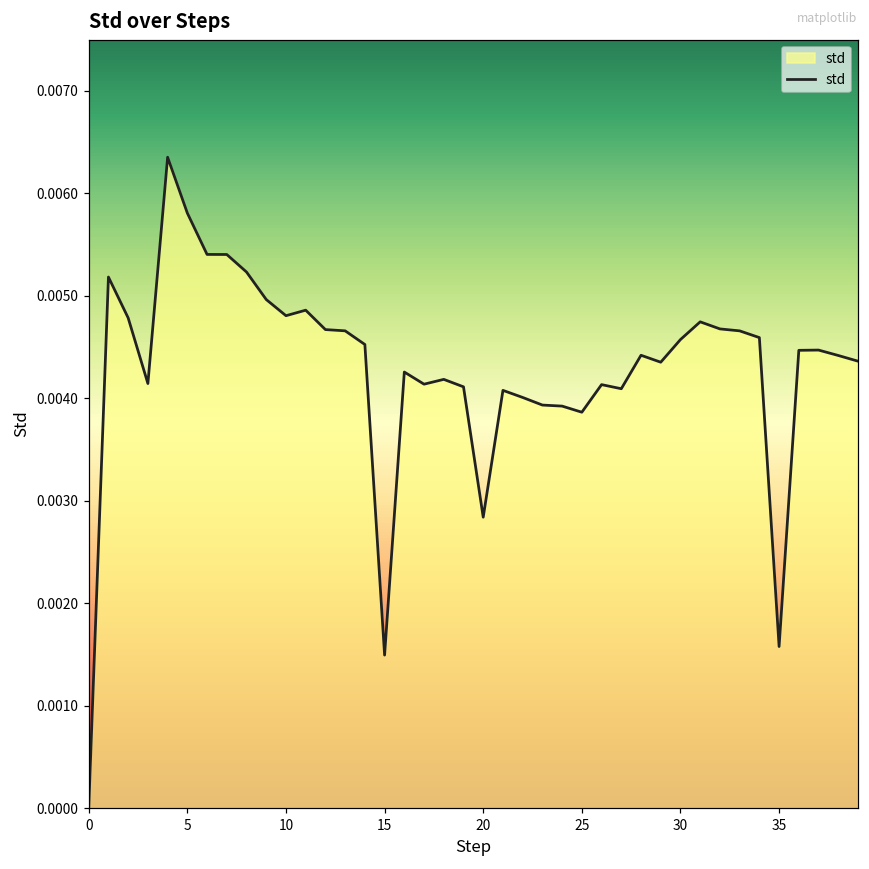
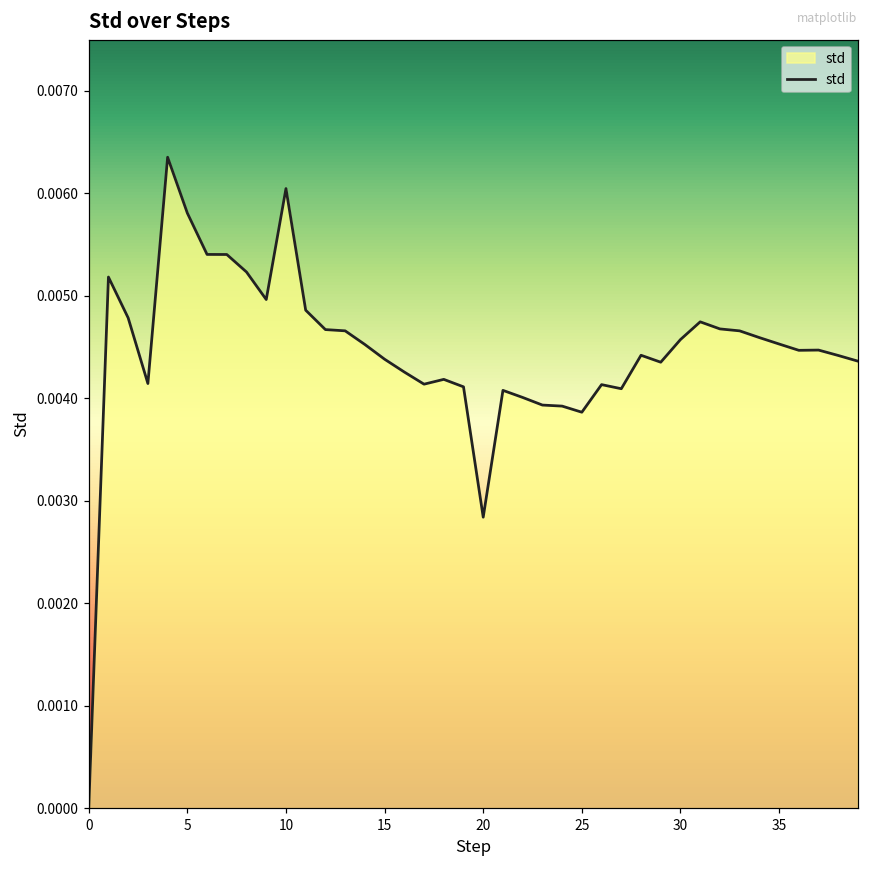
  {
    "0": 0.0000,
    "5": 0.0058,
-   "10": 0.0048,
-   "15": 0.0015,
+   "10": 0.0060,
+   "15": 0.0044,
    "20": 0.0028,
    "25": 0.0039,
    "30": 0.0046,
-   "35": 0.0016
+   "35": 0.0045
  }
